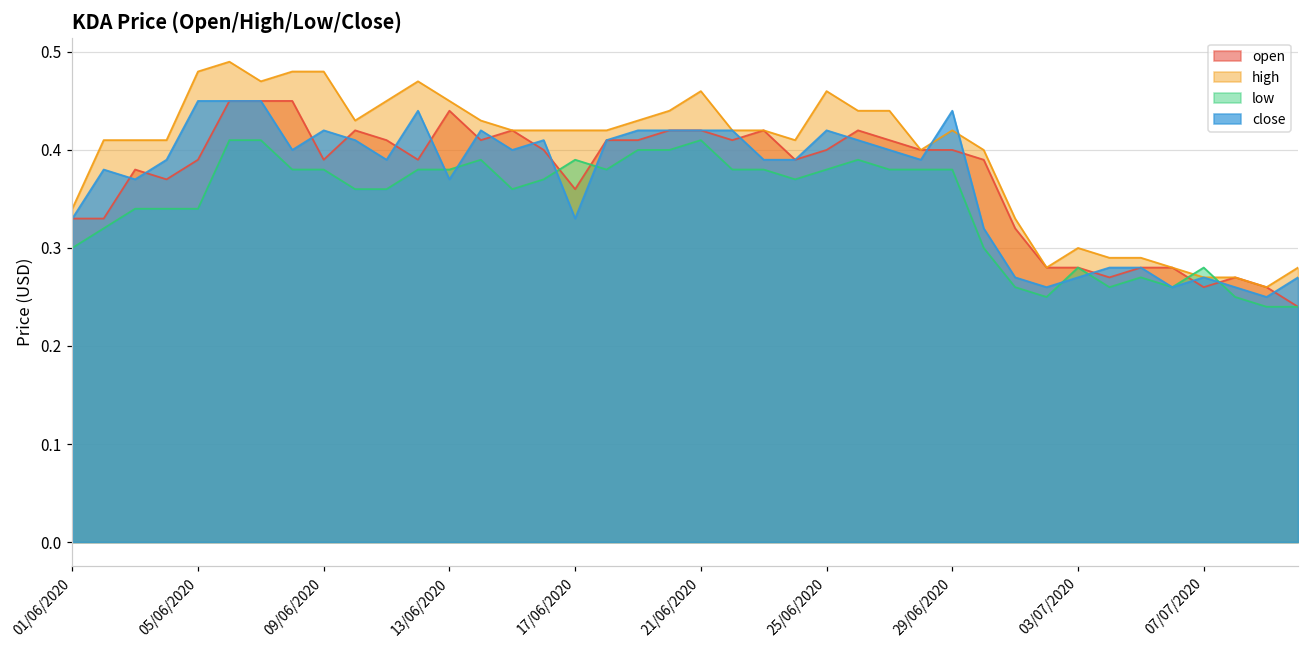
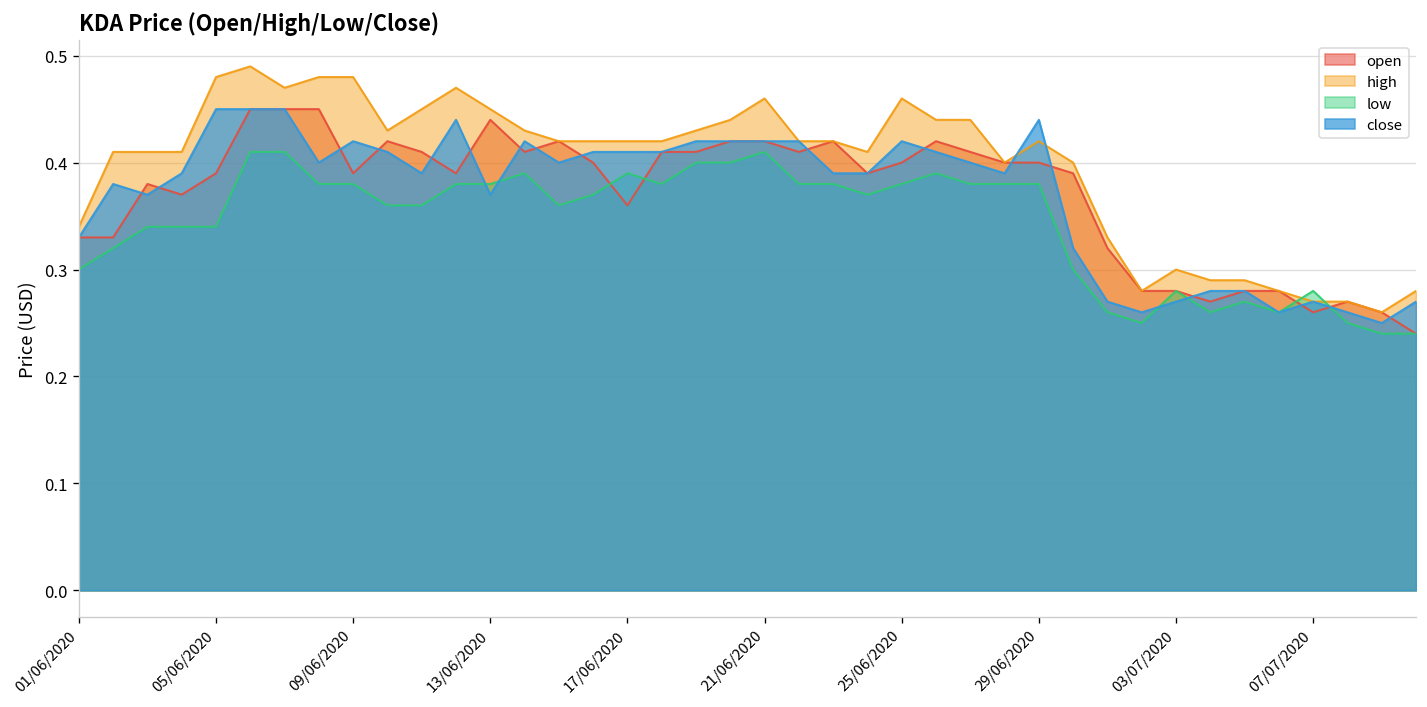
  {
    "open": {
      "05/06/2020": 0.39,
      "09/06/2020": 0.39,
      "13/06/2020": 0.44,
      "17/06/2020": 0.36,
      "25/06/2020": 0.40,
      "29/06/2020": 0.40,
      "07/07/2020": 0.26
    },
    "high": {
      "01/06/2020": 0.34,
      "05/06/2020": 0.48,
      "09/06/2020": 0.48,
      "13/06/2020": 0.45,
      "17/06/2020": 0.42,
      "21/06/2020": 0.46,
      "25/06/2020": 0.46,
      "29/06/2020": 0.42,
      "03/07/2020": 0.30
    },
    "low": {
      "01/06/2020": 0.30,
      "05/06/2020": 0.34,
      "09/06/2020": 0.38,
      "13/06/2020": 0.38,
      "17/06/2020": 0.39,
      "21/06/2020": 0.41,
      "25/06/2020": 0.38,
      "29/06/2020": 0.38,
      "07/07/2020": 0.28
    },
    "close": {
      "05/06/2020": 0.45,
      "09/06/2020": 0.42,
      "13/06/2020": 0.37,
-     "17/06/2020": 0.33,
+     "17/06/2020": 0.41,
      "25/06/2020": 0.42,
      "29/06/2020": 0.44,
      "03/07/2020": 0.27
    }
  }
